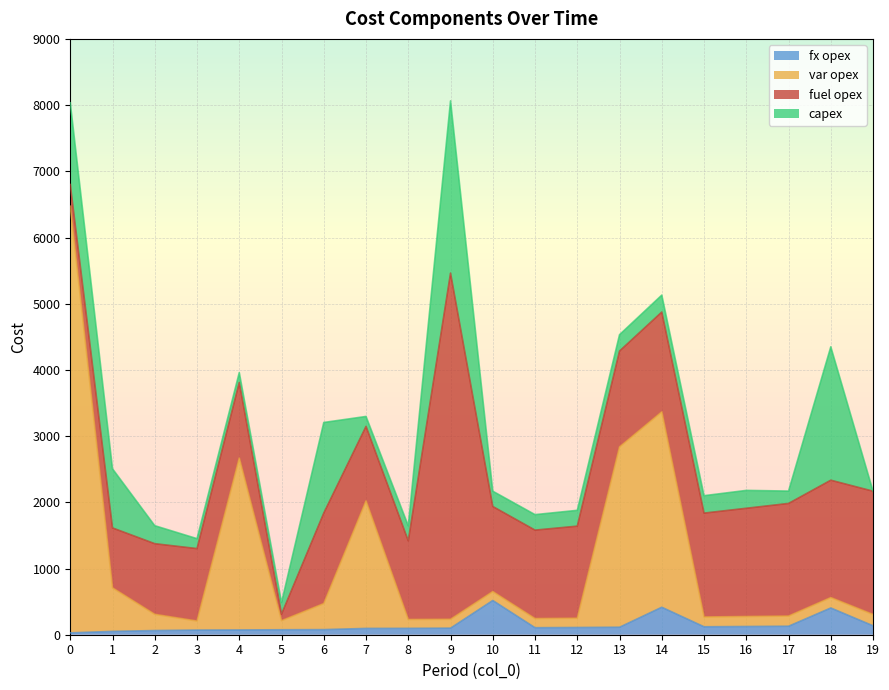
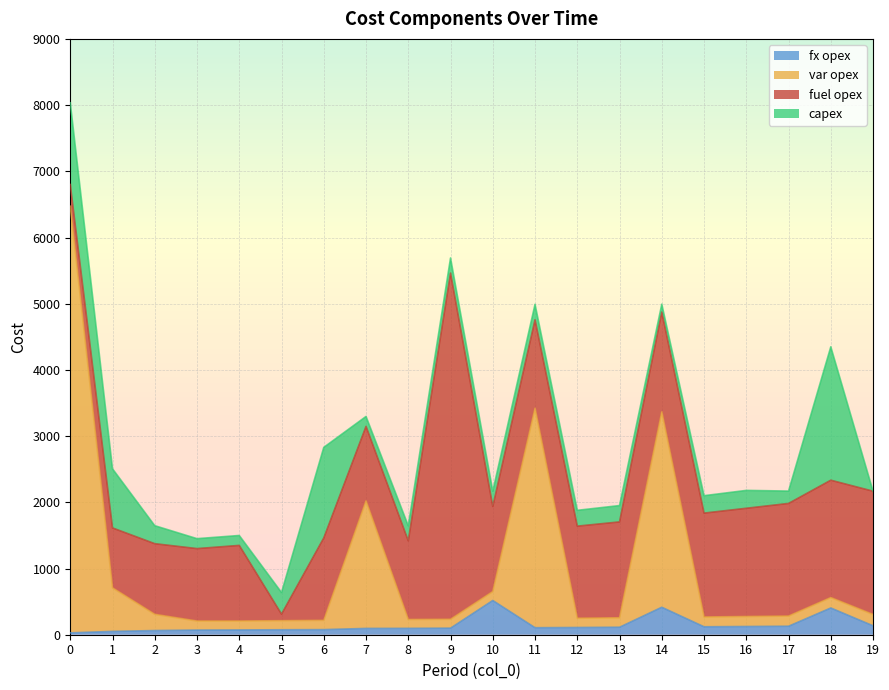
  {
    "fx opex": {
      "0": 0,
      "1": 100,
      "2": 100,
      "3": 100,
      "4": 100,
      "5": 100,
      "6": 100,
      "7": 100,
      "8": 100,
      "9": 100,
      "10": 500,
      "11": 100,
      "12": 100,
      "13": 100,
      "14": 400,
      "15": 100,
      "16": 100,
      "17": 100,
      "18": 400,
      "19": 100
    },
    "var opex": {
      "0": 6400,
      "1": 700,
      "2": 200,
      "3": 100,
-     "4": 2600,
+     "4": 100,
      "5": 100,
-     "6": 400,
+     "6": 100,
      "7": 1900,
      "8": 100,
      "9": 100,
      "10": 100,
-     "11": 100,
+     "11": 3300,
      "12": 100,
-     "13": 2700,
+     "13": 100,
      "14": 3000,
      "15": 100,
      "16": 200,
      "17": 200,
      "18": 200,
      "19": 200
    },
    "fuel opex": {
      "0": 300,
      "1": 900,
      "2": 1100,
      "3": 1100,
      "4": 1100,
      "5": 100,
-     "6": 1400,
+     "6": 1200,
      "7": 1100,
      "8": 1200,
      "9": 5200,
      "10": 1300,
      "11": 1300,
      "12": 1400,
      "13": 1400,
      "14": 1500,
      "15": 1600,
      "16": 1600,
      "17": 1700,
      "18": 1800
    },
    "capex": {
      "0": 1200,
      "1": 900,
      "2": 300,
      "3": 200,
      "4": 200,
-     "5": 200,
+     "5": 300,
      "6": 1400,
      "7": 200,
      "8": 200,
-     "9": 2600,
+     "9": 200,
      "10": 200,
      "11": 200,
      "12": 200,
      "13": 200,
-     "14": 300,
+     "14": 100,
      "15": 300,
      "16": 300,
      "17": 200,
      "18": 2000
    }
  }
